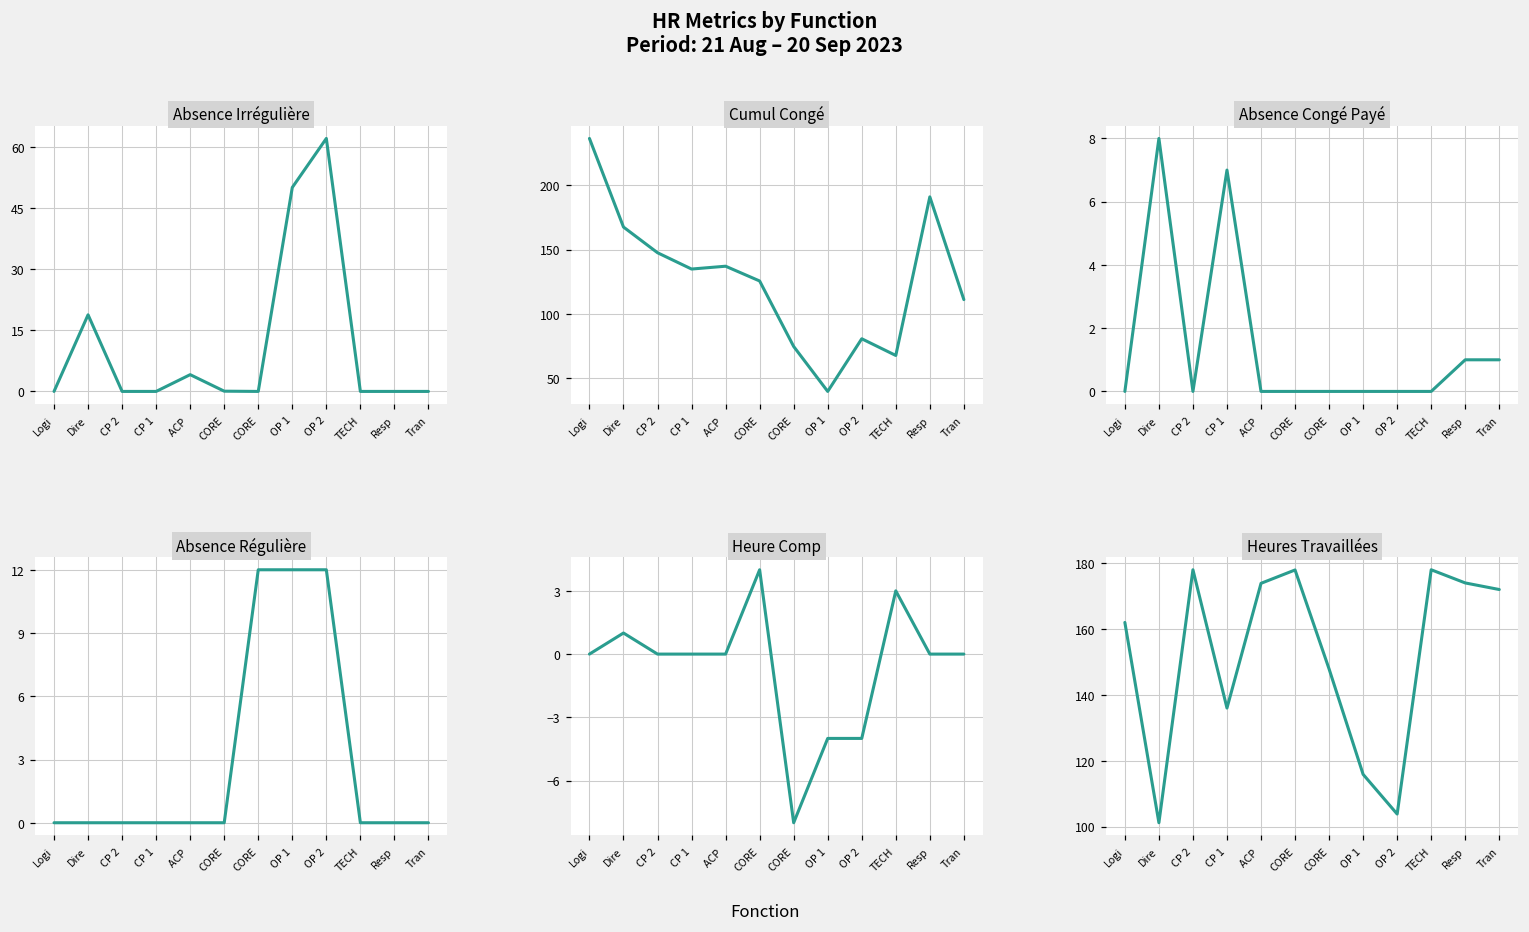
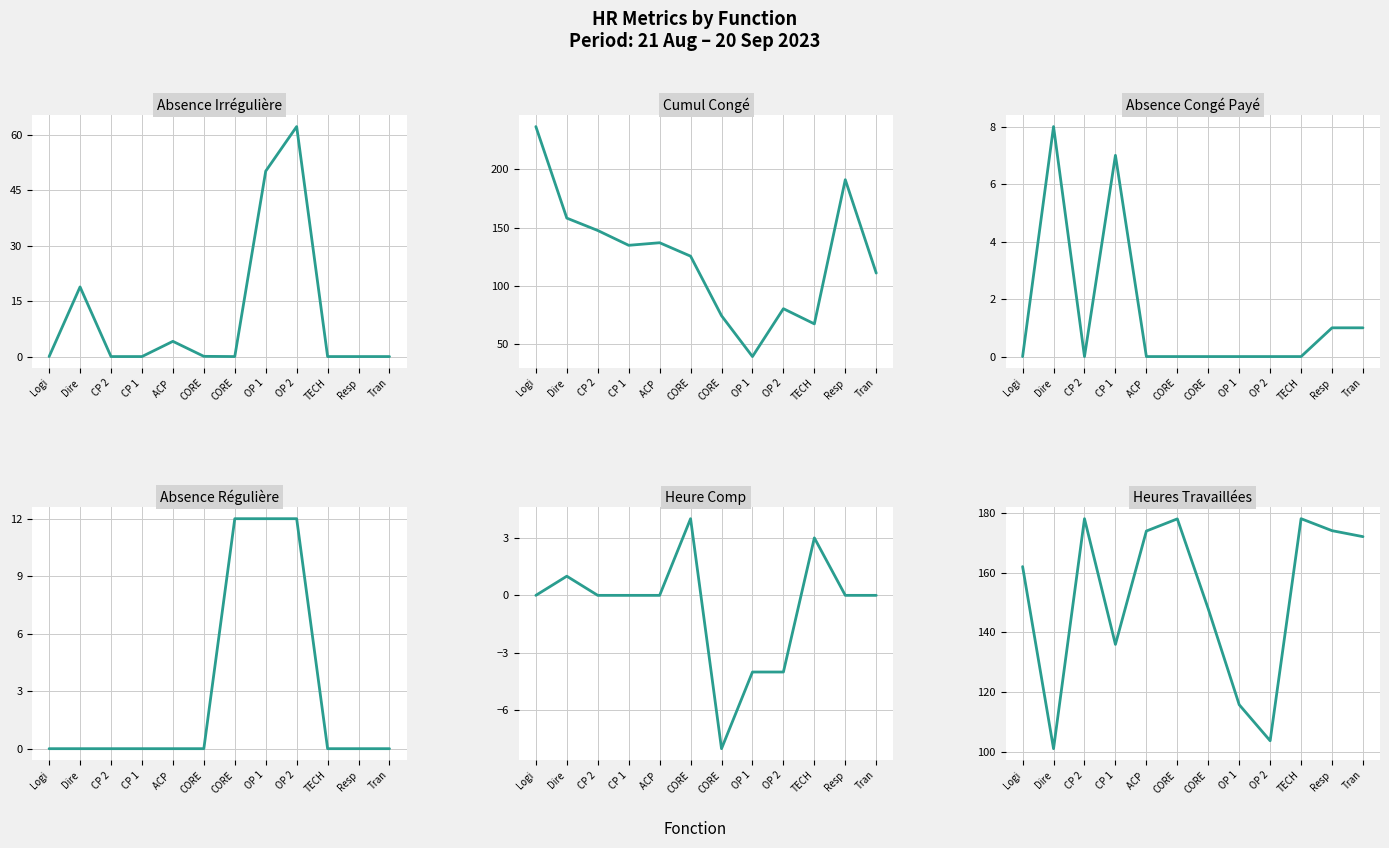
  {
    "Absence Irrégulière": {
      "Logi": 0,
      "Dire": 19,
      "CP 2": 0,
      "CP 1": 0,
      "ACP": 4,
      "OP 1": 50,
      "OP 2": 62,
      "TECH": 0,
      "Resp": 0,
      "Tran": 0
    },
    "Cumul Congé": {
      "Logi": 237,
-     "Dire": 168,
+     "Dire": 158,
      "CP 2": 148,
      "CP 1": 135,
      "ACP": 137,
      "OP 1": 40,
      "OP 2": 81,
      "TECH": 68,
      "Resp": 191,
      "Tran": 111
    },
    "Absence Congé Payé": {
      "Logi": 0.0,
      "Dire": 8.0,
      "CP 2": 0.0,
      "CP 1": 7.0,
      "ACP": 0.0,
      "OP 1": 0.0,
      "OP 2": 0.0,
      "TECH": 0.0,
      "Resp": 1.0,
      "Tran": 1.0
    },
    "Absence Régulière": {
      "Logi": 0.0,
      "Dire": 0.0,
      "CP 2": 0.0,
      "CP 1": 0.0,
      "ACP": 0.0,
      "OP 1": 12.0,
      "OP 2": 12.0,
      "TECH": 0.0,
      "Resp": 0.0,
      "Tran": 0.0
    },
    "Heure Comp": {
      "Logi": 0.0,
      "Dire": 1.0,
      "CP 2": 0.0,
      "CP 1": 0.0,
      "ACP": 0.0,
      "OP 1": -4.0,
      "OP 2": -4.0,
      "TECH": 3.0,
      "Resp": 0.0,
      "Tran": 0.0
    },
    "Heures Travaillées": {
      "Logi": 162,
      "Dire": 101,
      "CP 2": 178,
      "CP 1": 136,
      "ACP": 174,
      "OP 1": 116,
      "OP 2": 104,
      "TECH": 178,
      "Resp": 174,
      "Tran": 172
    }
  }
